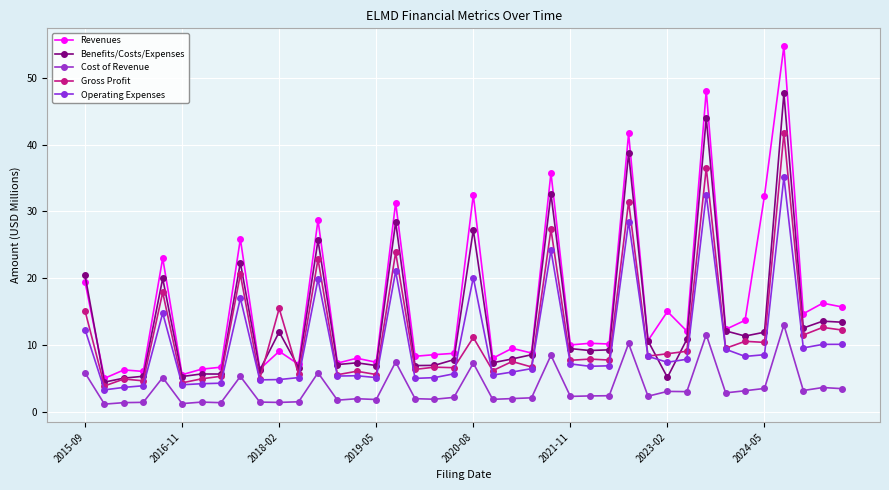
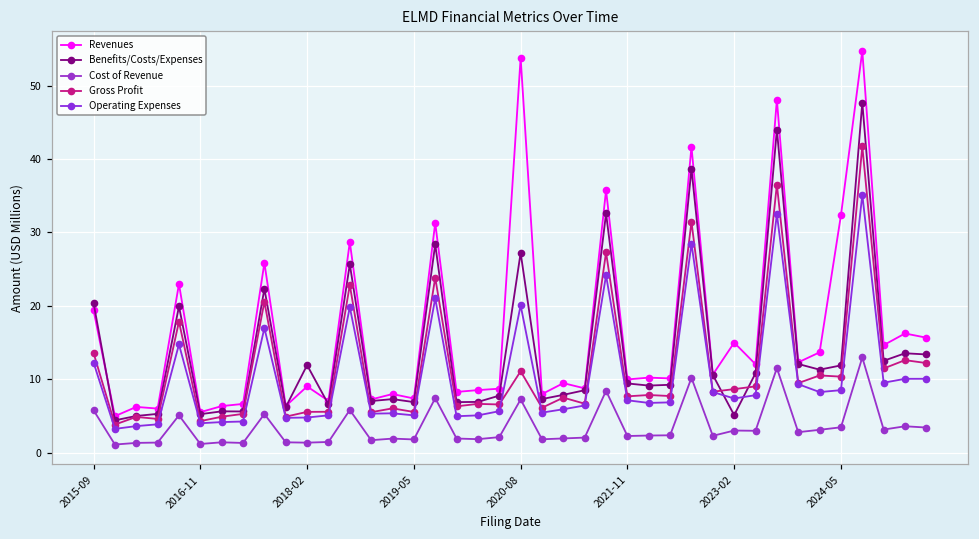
  {
    "Revenues": {
      "2015-09": 19,
      "2018-02": 9,
      "2019-05": 7,
-     "2020-08": 32,
+     "2020-08": 54,
      "2021-11": 10,
      "2023-02": 15,
      "2024-05": 32
    },
    "Benefits/Costs/Expenses": {
      "2015-09": 20,
      "2018-02": 12,
      "2019-05": 7,
      "2020-08": 27,
      "2021-11": 9,
      "2023-02": 5,
      "2024-05": 12
    },
    "Gross Profit": {
-     "2015-09": 15,
-     "2018-02": 15,
+     "2015-09": 14,
+     "2018-02": 6,
      "2019-05": 6,
      "2020-08": 11,
      "2021-11": 8,
      "2023-02": 9,
      "2024-05": 10
    }
  }
